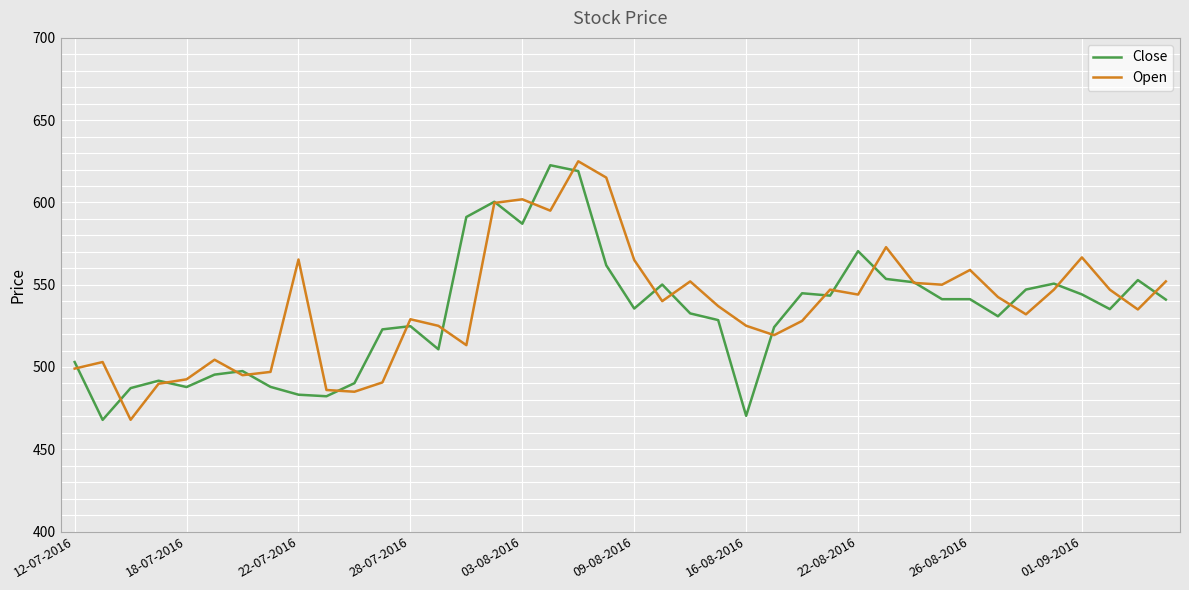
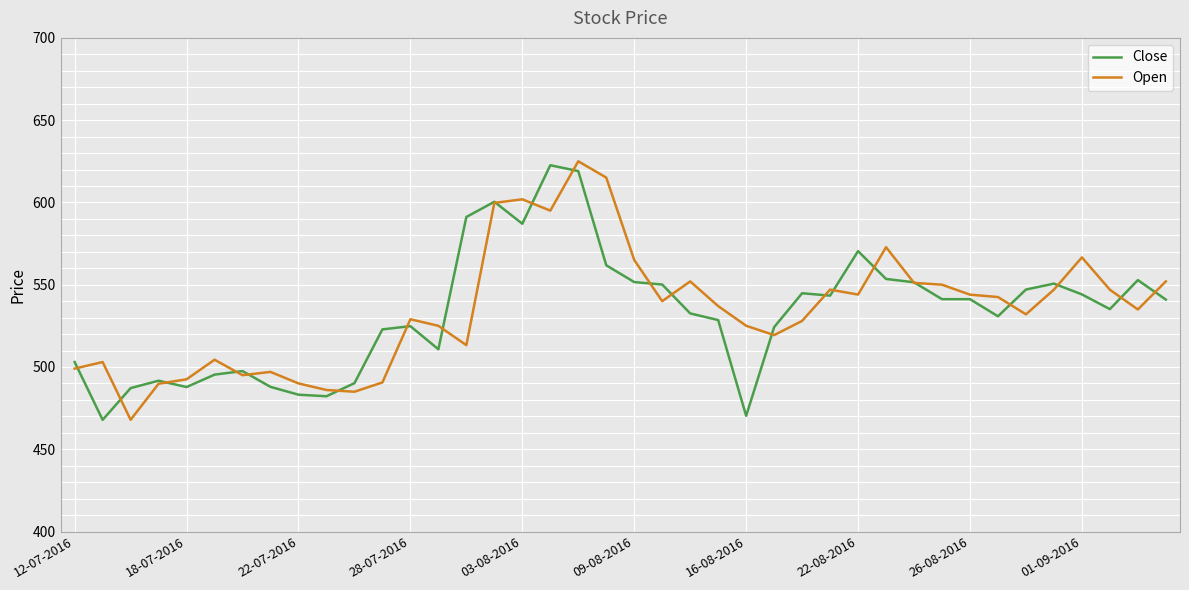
  {
    "Close": {
      "12-07-2016": 503,
      "18-07-2016": 488,
      "22-07-2016": 483,
      "28-07-2016": 525,
      "03-08-2016": 587,
-     "09-08-2016": 536,
+     "09-08-2016": 552,
      "16-08-2016": 470,
      "22-08-2016": 570,
      "26-08-2016": 541,
      "01-09-2016": 544
    },
    "Open": {
      "12-07-2016": 499,
      "18-07-2016": 493,
-     "22-07-2016": 565,
+     "22-07-2016": 490,
      "28-07-2016": 529,
      "03-08-2016": 602,
      "09-08-2016": 565,
      "16-08-2016": 525,
      "22-08-2016": 544,
-     "26-08-2016": 559,
+     "26-08-2016": 544,
      "01-09-2016": 567
    }
  }
